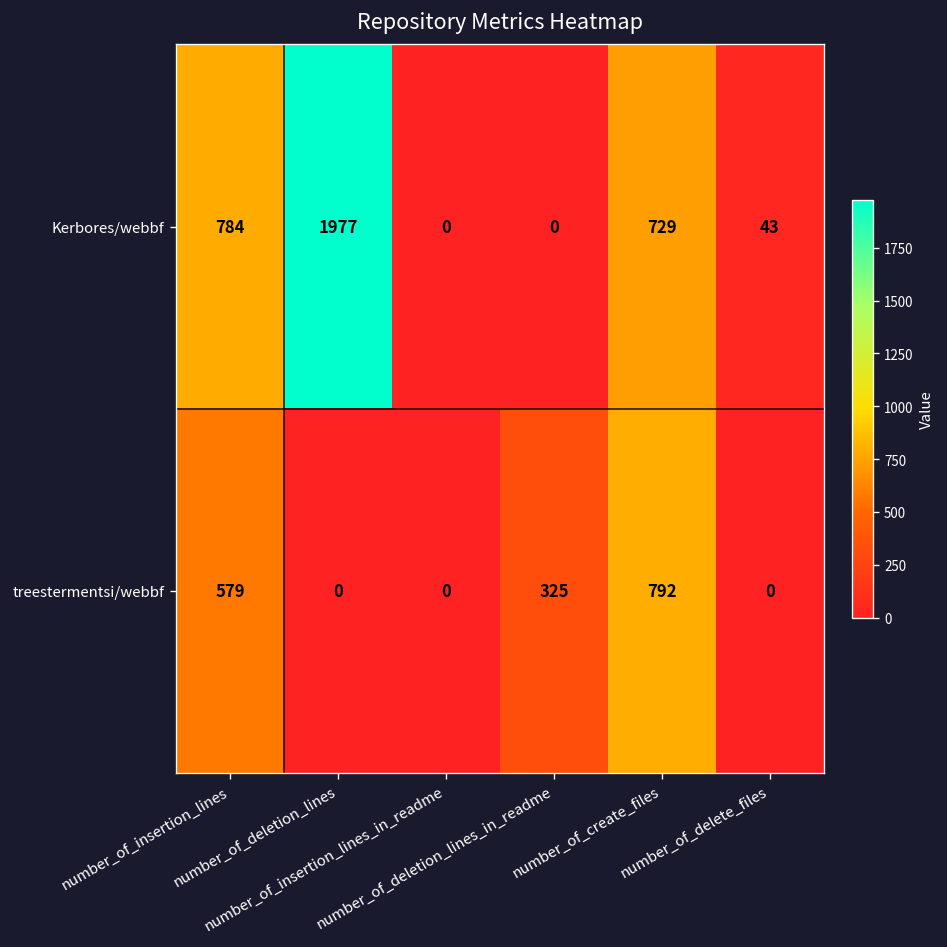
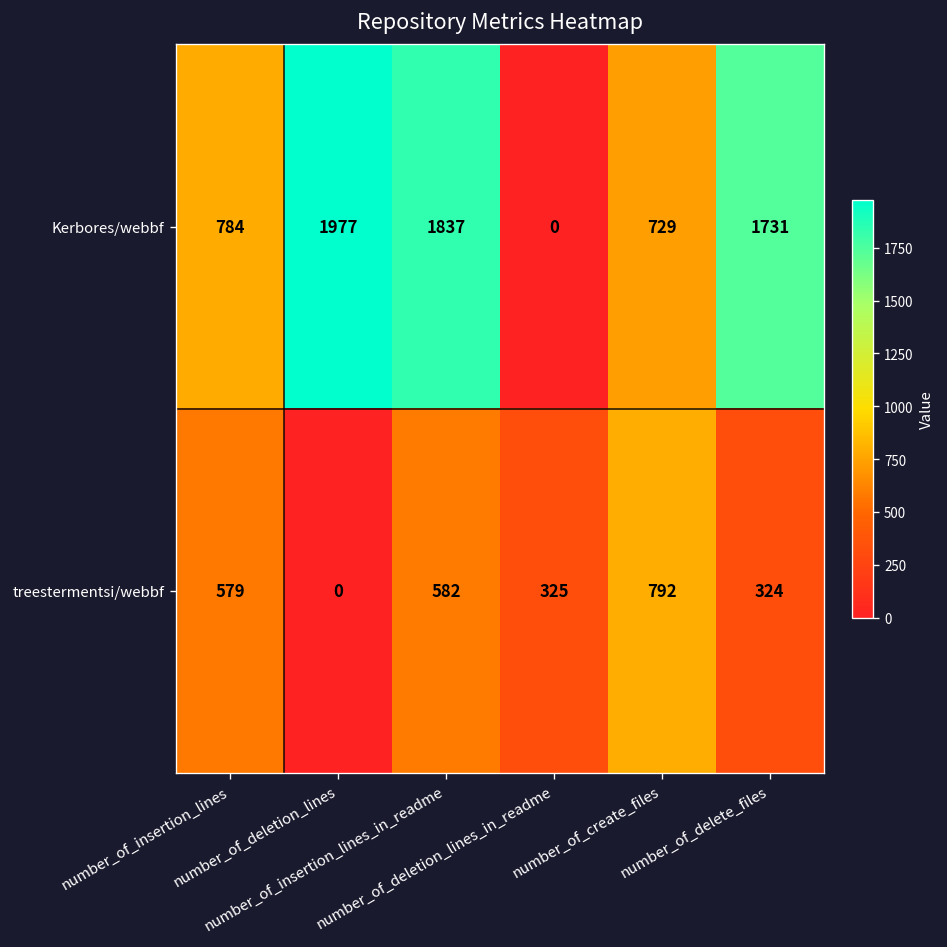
  {
    "Kerbores/webbf": {
      "number_of_insertion_lines": 784,
      "number_of_deletion_lines": 1977,
-     "number_of_insertion_lines_in_readme": 0,
+     "number_of_insertion_lines_in_readme": 1837,
      "number_of_deletion_lines_in_readme": 0,
      "number_of_create_files": 729,
-     "number_of_delete_files": 43
+     "number_of_delete_files": 1731
    },
    "treestermentsi/webbf": {
      "number_of_insertion_lines": 579,
      "number_of_deletion_lines": 0,
-     "number_of_insertion_lines_in_readme": 0,
+     "number_of_insertion_lines_in_readme": 582,
      "number_of_deletion_lines_in_readme": 325,
      "number_of_create_files": 792,
-     "number_of_delete_files": 0
+     "number_of_delete_files": 324
    }
  }
